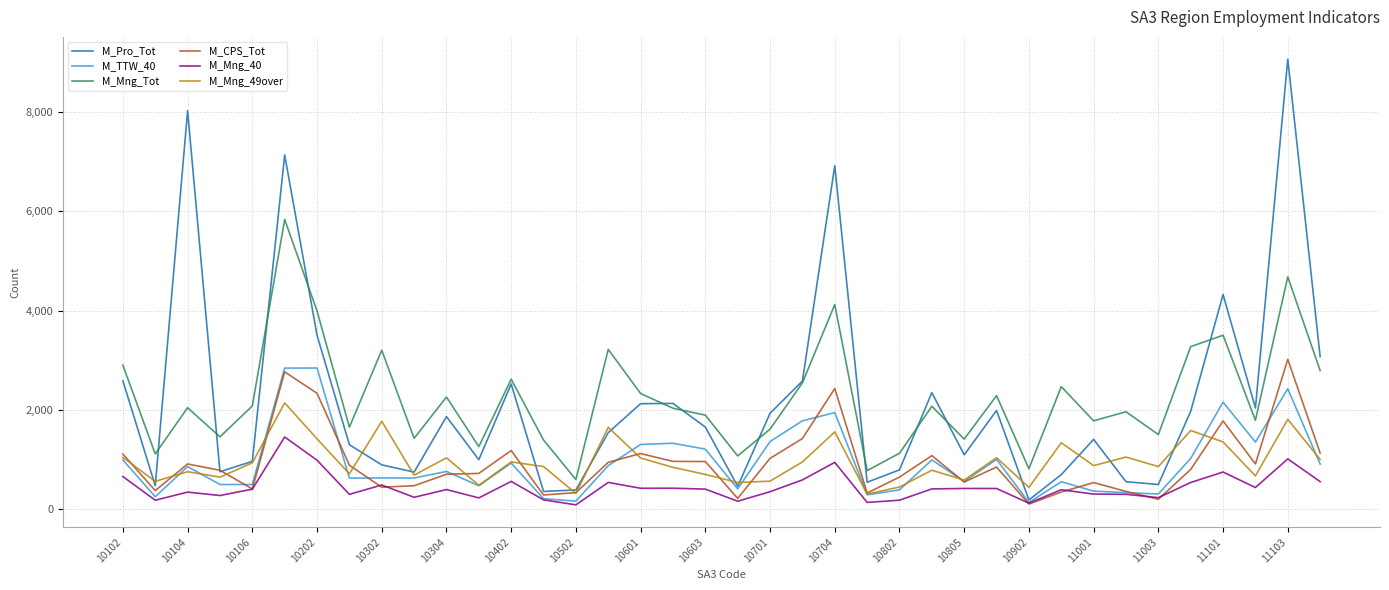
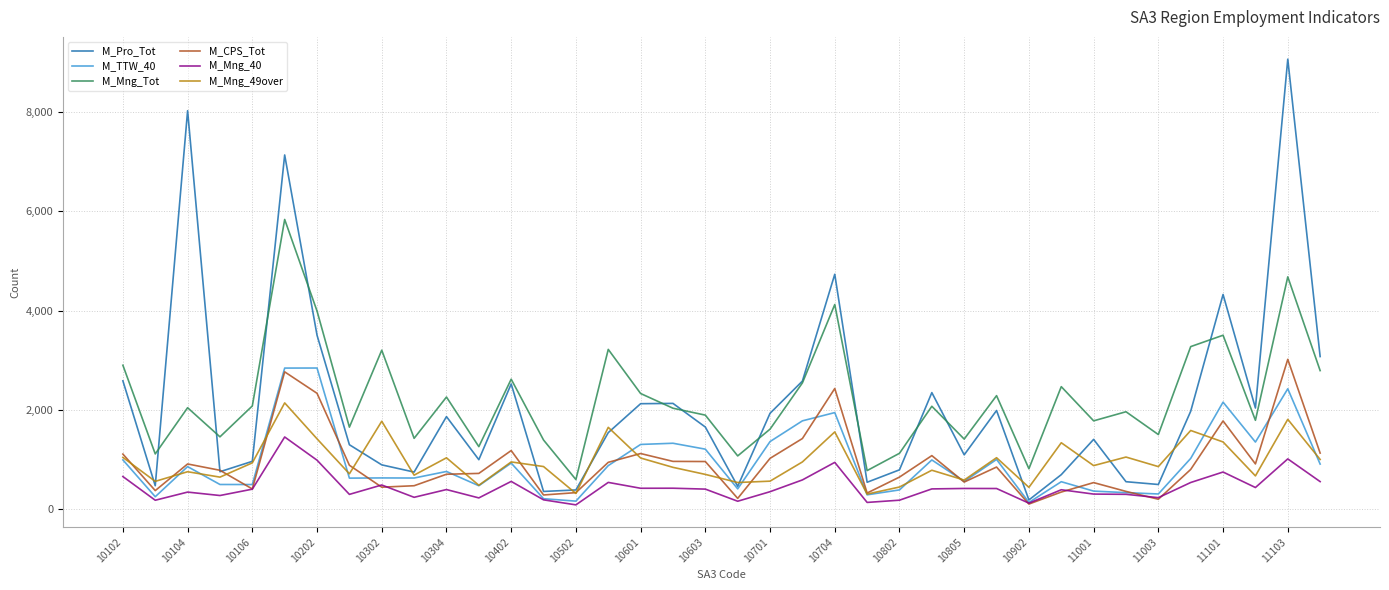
  {
    "M_Pro_Tot": {
      "10102": "2,600",
      "10104": "8,000",
      "10202": "3,500",
      "10302": "900",
      "10304": "1,900",
      "10402": "2,500",
      "10502": "400",
      "10601": "2,100",
      "10603": "1,700",
      "10701": "1,900",
-     "10704": "6,900",
+     "10704": "4,700",
      "10802": "800",
      "10805": "1,100",
      "10902": "200",
      "11001": "1,400",
      "11003": "500",
      "11101": "4,300",
      "11103": "9,100"
    },
    "M_TTW_40": {
      "10104": "900",
      "10106": "500",
      "10202": "2,800",
      "10302": "600",
      "10304": "800",
      "10502": "200",
      "10601": "1,300",
      "10603": "1,200",
      "10701": "1,400",
      "10704": "1,900",
      "10802": "400",
      "11001": "400",
      "11003": "300",
      "11101": "2,200",
      "11103": "2,400"
    },
    "M_Mng_Tot": {
      "10102": "2,900",
      "10104": "2,000",
      "10106": "2,100",
      "10202": "4,000",
      "10302": "3,200",
      "10304": "2,300",
      "10402": "2,600",
      "10502": "600",
      "10601": "2,300",
      "10603": "1,900",
      "10701": "1,600",
      "10704": "4,100",
      "10802": "1,100",
      "10805": "1,400",
      "10902": "800",
      "11001": "1,800",
      "11003": "1,500",
      "11101": "3,500",
      "11103": "4,700"
    },
    "M_Mng_40": {
      "10102": "700",
      "10104": "300",
      "10202": "1,000",
      "10304": "400",
      "10402": "600",
      "10502": "100",
      "10601": "400",
      "10603": "400",
      "10701": "400",
      "10704": "900",
      "10802": "200",
      "10805": "400",
      "11001": "300",
      "11101": "800",
      "11103": "1,000"
    }
  }
